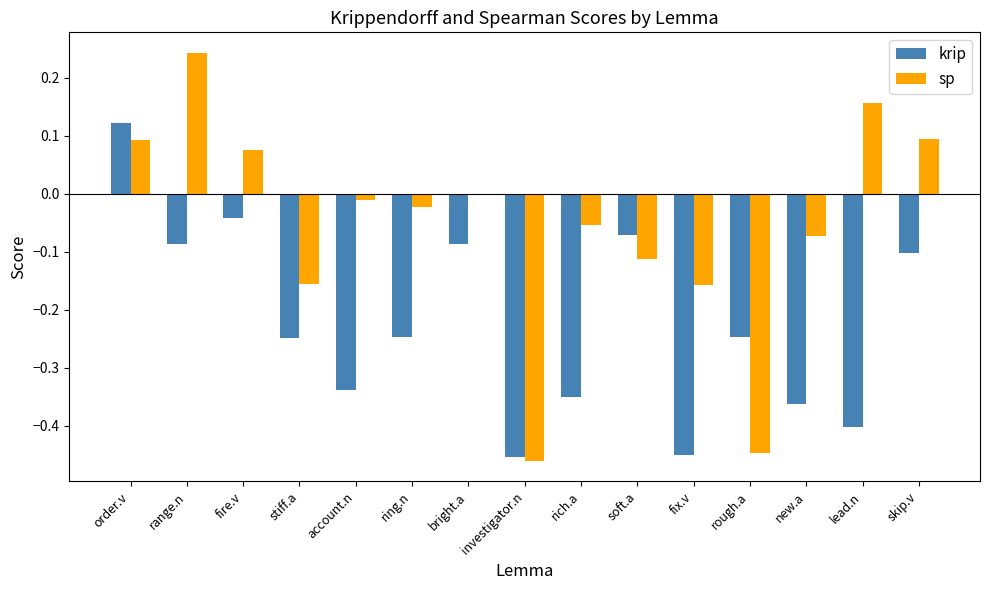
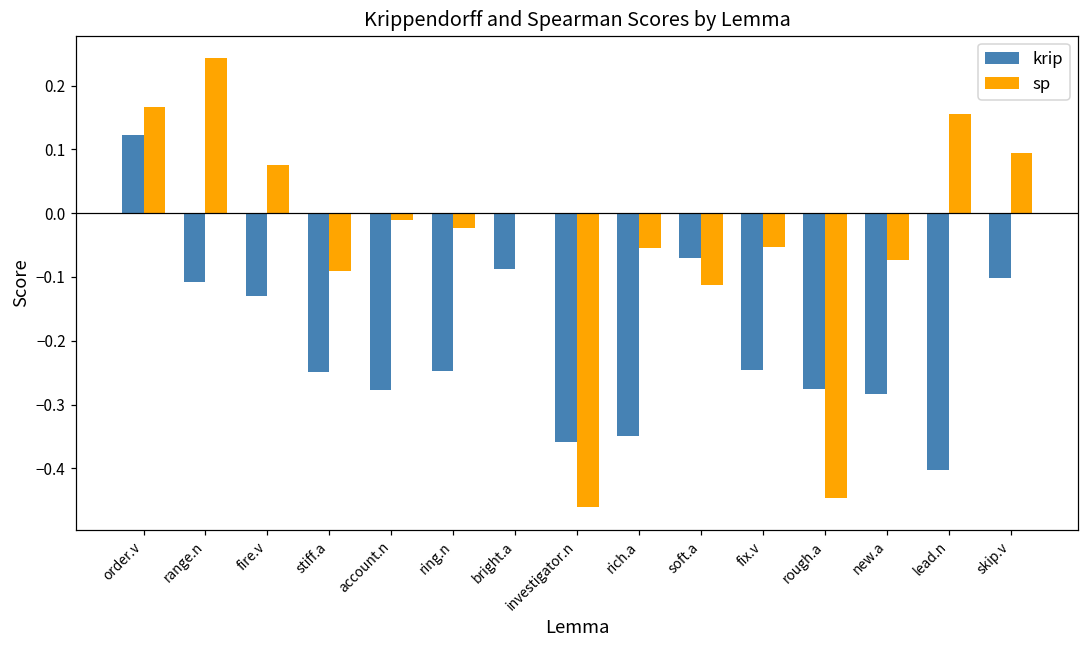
  {
    "krip": {
      "order.v": 0.12,
-     "range.n": -0.09,
-     "fire.v": -0.04,
+     "range.n": -0.11,
+     "fire.v": -0.13,
      "stiff.a": -0.25,
-     "account.n": -0.34,
+     "account.n": -0.28,
      "ring.n": -0.25,
      "bright.a": -0.09,
-     "investigator.n": -0.45,
+     "investigator.n": -0.36,
      "rich.a": -0.35,
      "soft.a": -0.07,
-     "fix.v": -0.45,
-     "rough.a": -0.25,
-     "new.a": -0.36,
+     "fix.v": -0.25,
+     "rough.a": -0.28,
+     "new.a": -0.28,
      "lead.n": -0.40,
      "skip.v": -0.10
    },
    "sp": {
-     "order.v": 0.09,
+     "order.v": 0.17,
      "range.n": 0.24,
      "fire.v": 0.08,
-     "stiff.a": -0.16,
+     "stiff.a": -0.09,
      "account.n": -0.01,
      "ring.n": -0.02,
      "investigator.n": -0.46,
      "rich.a": -0.05,
      "soft.a": -0.11,
-     "fix.v": -0.16,
+     "fix.v": -0.05,
      "rough.a": -0.45,
      "new.a": -0.07,
      "lead.n": 0.16,
      "skip.v": 0.09
    }
  }
